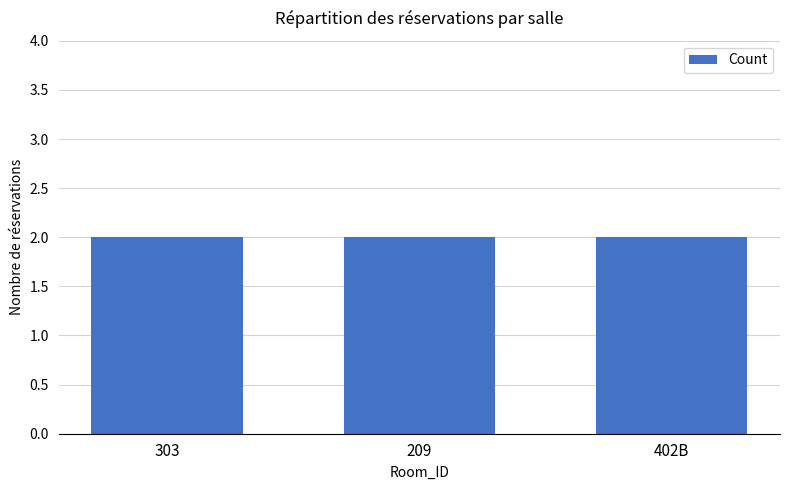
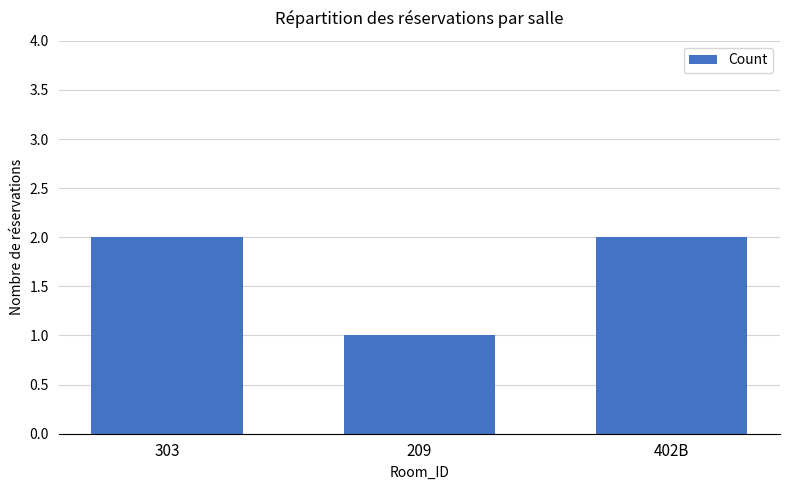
  {
    "303": 2,
-   "209": 2,
+   "209": 1,
    "402B": 2
  }
